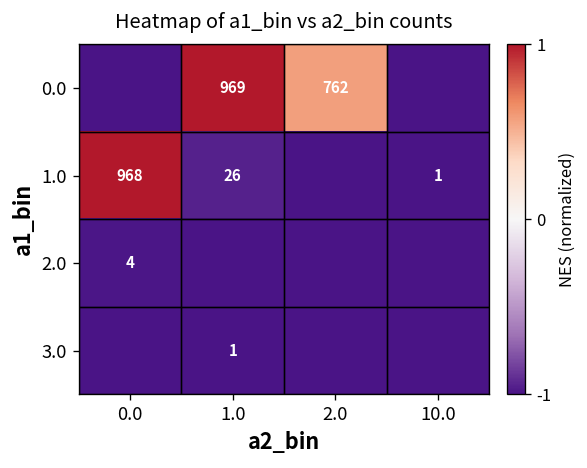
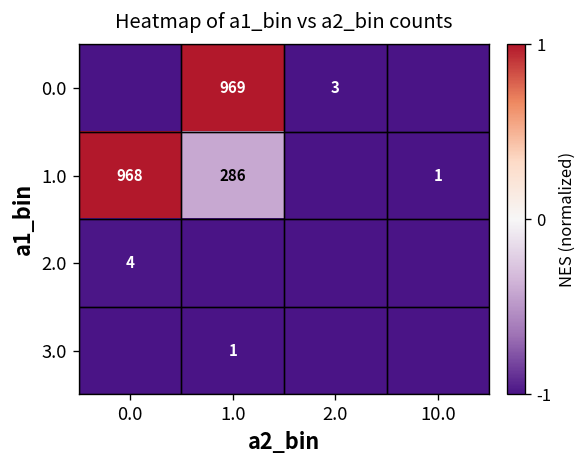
  {
    "0.0": {
      "1.0": 969,
-     "2.0": 762
+     "2.0": 3
    },
    "1.0": {
      "0.0": 968,
-     "1.0": 26,
+     "1.0": 286,
      "10.0": 1
    },
    "2.0": {
      "0.0": 4
    },
    "3.0": {
      "1.0": 1
    }
  }
